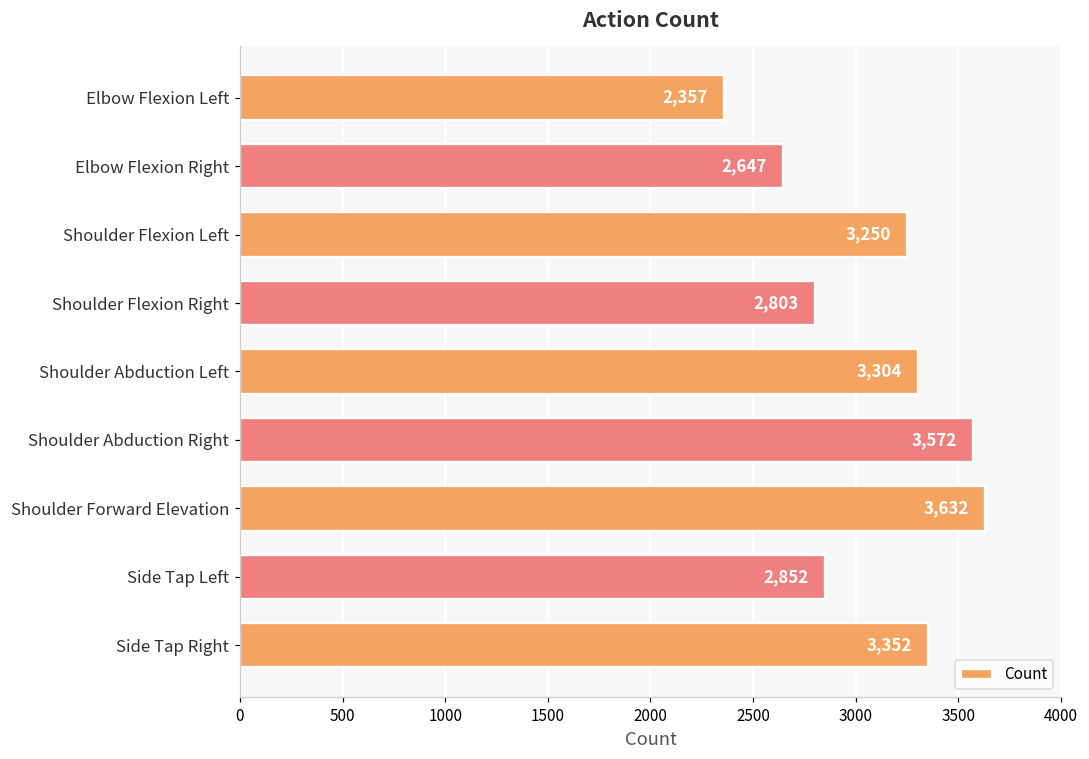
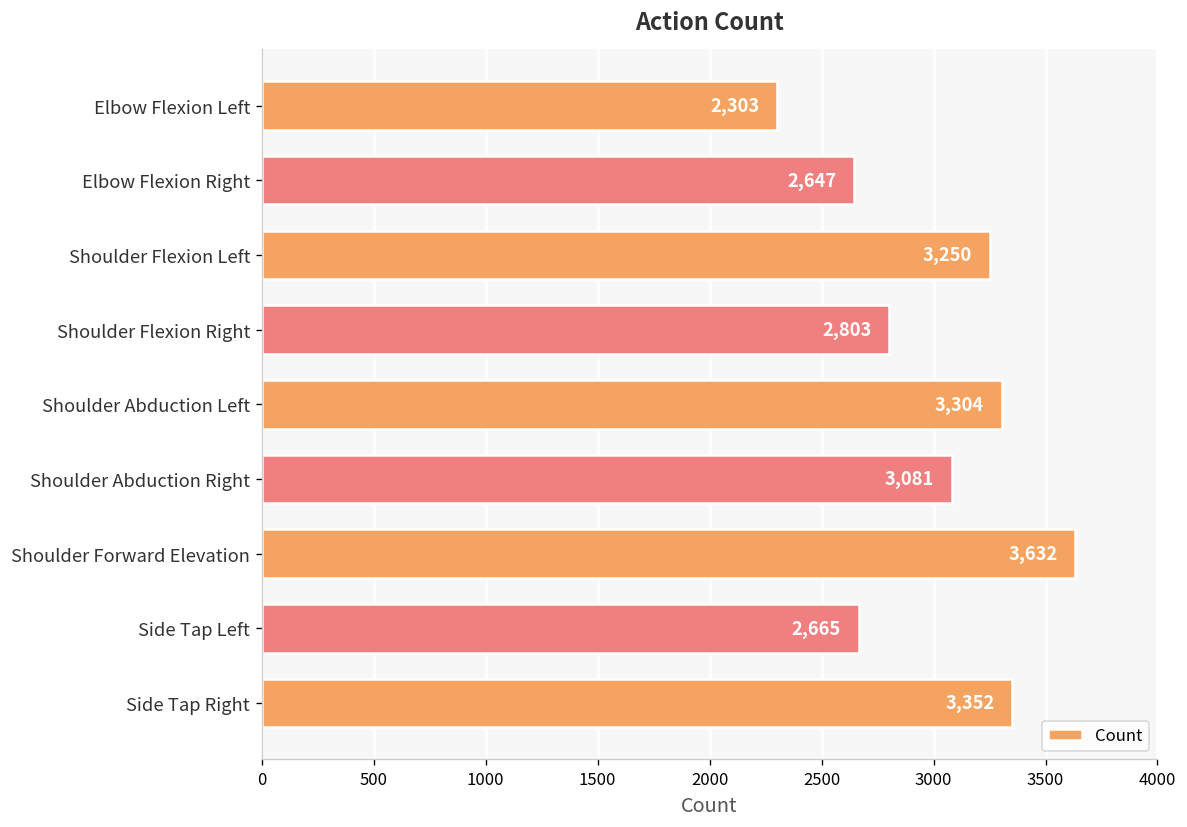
  {
-   "Elbow Flexion Left": "2,357",
+   "Elbow Flexion Left": "2,303",
    "Elbow Flexion Right": "2,647",
    "Shoulder Flexion Left": "3,250",
    "Shoulder Flexion Right": "2,803",
    "Shoulder Abduction Left": "3,304",
-   "Shoulder Abduction Right": "3,572",
+   "Shoulder Abduction Right": "3,081",
    "Shoulder Forward Elevation": "3,632",
-   "Side Tap Left": "2,852",
+   "Side Tap Left": "2,665",
    "Side Tap Right": "3,352"
  }
